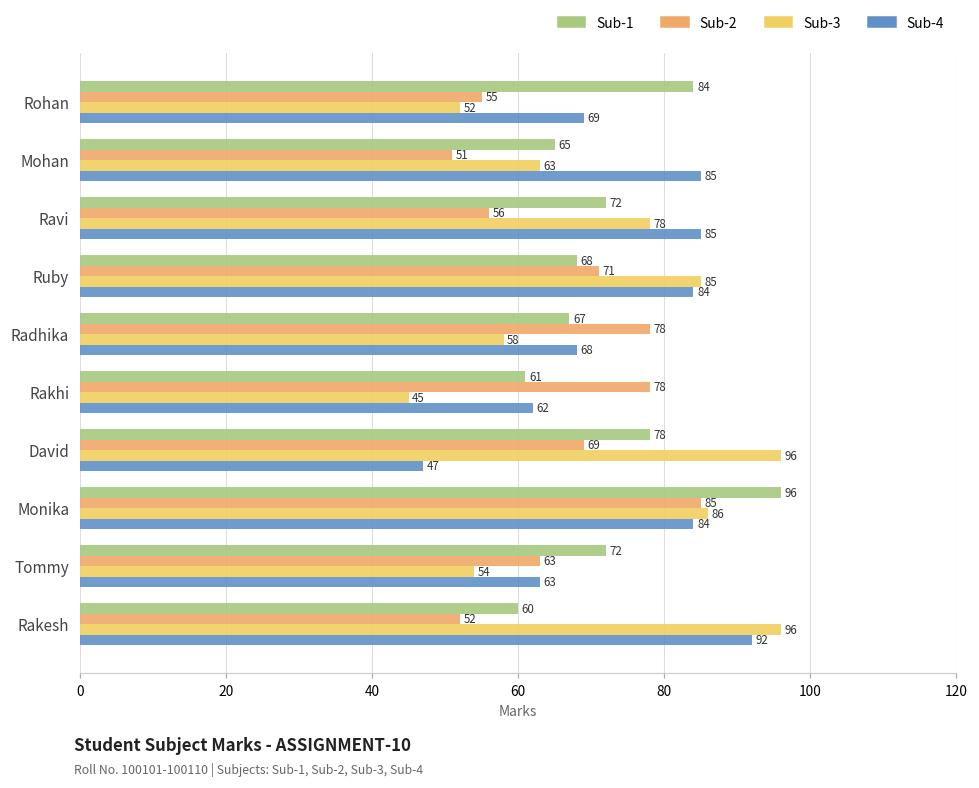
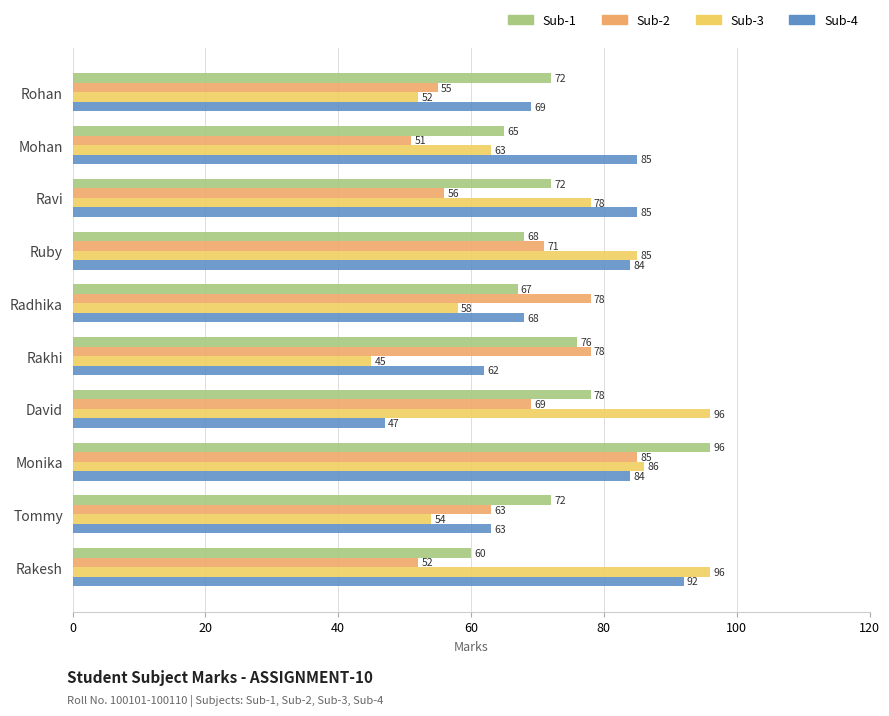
  {
    "Sub-1": {
-     "Rohan": 84,
+     "Rohan": 72,
      "Mohan": 65,
      "Ravi": 72,
      "Ruby": 68,
      "Radhika": 67,
-     "Rakhi": 61,
+     "Rakhi": 76,
      "David": 78,
      "Monika": 96,
      "Tommy": 72,
      "Rakesh": 60
    },
    "Sub-4": {
      "Rohan": 69,
      "Mohan": 85,
      "Ravi": 85,
      "Ruby": 84,
      "Radhika": 68,
      "Rakhi": 62,
      "David": 47,
      "Monika": 84,
      "Tommy": 63,
      "Rakesh": 92
    }
  }
